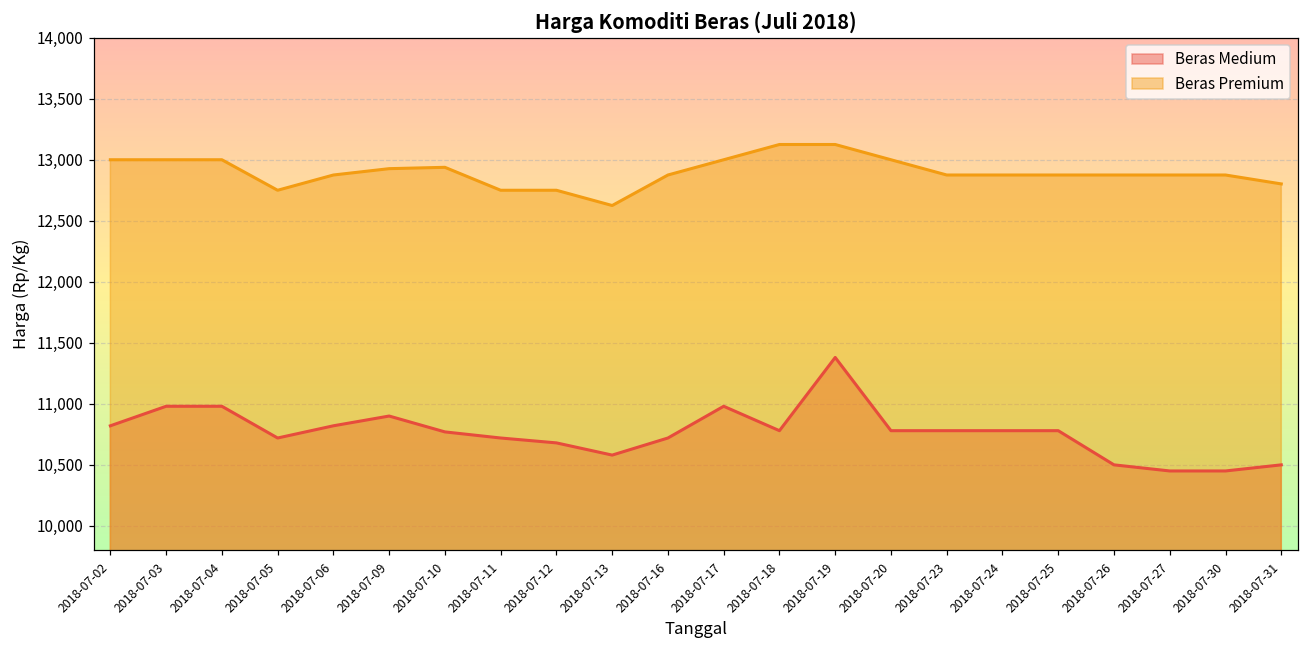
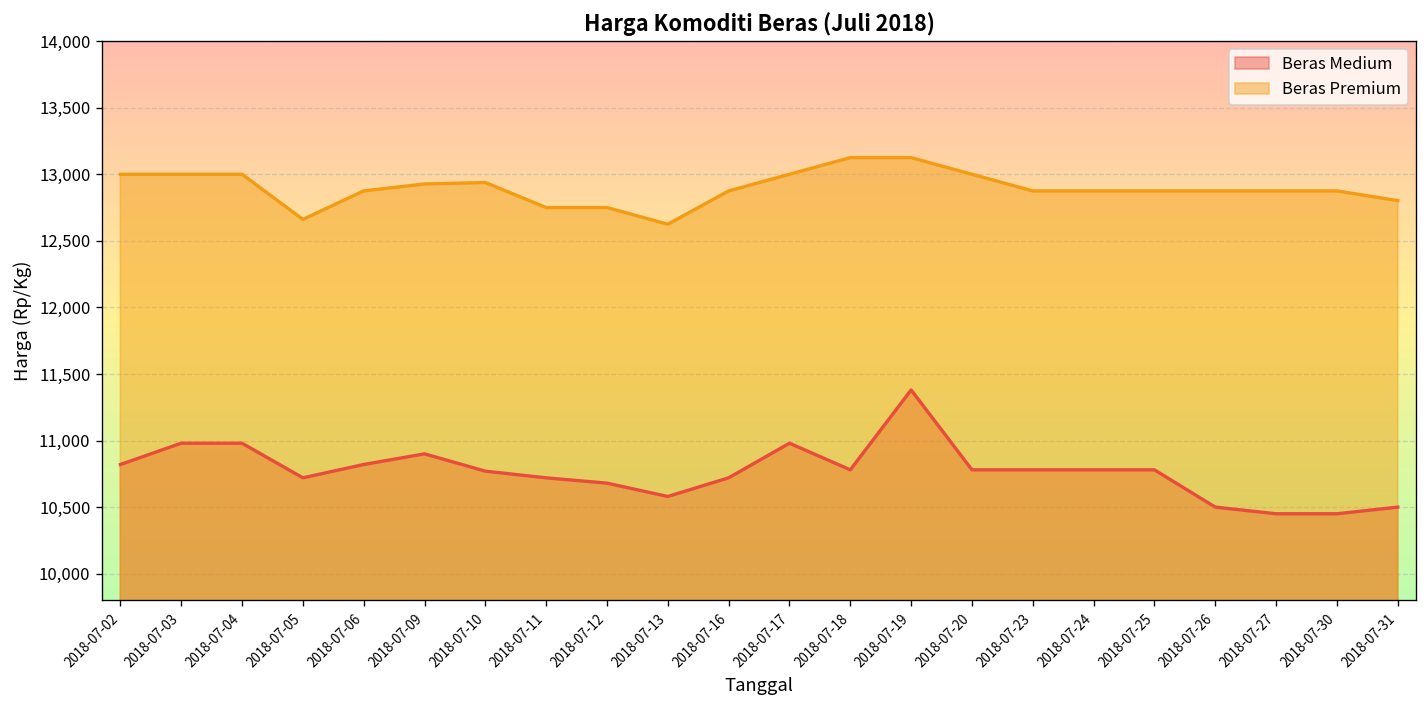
  {
    "Beras Medium": {
      "2018-07-02": "10,820",
      "2018-07-03": "10,980",
      "2018-07-04": "10,980",
      "2018-07-05": "10,720",
      "2018-07-06": "10,820",
      "2018-07-09": "10,900",
      "2018-07-10": "10,770",
      "2018-07-11": "10,720",
      "2018-07-12": "10,680",
      "2018-07-13": "10,580",
      "2018-07-16": "10,720",
      "2018-07-17": "10,980",
      "2018-07-18": "10,780",
      "2018-07-19": "11,380",
      "2018-07-20": "10,780",
      "2018-07-23": "10,780",
      "2018-07-24": "10,780",
      "2018-07-25": "10,780",
      "2018-07-26": "10,500",
      "2018-07-27": "10,450",
      "2018-07-30": "10,450",
      "2018-07-31": "10,500"
    },
    "Beras Premium": {
      "2018-07-02": "13,000",
      "2018-07-03": "13,000",
      "2018-07-04": "13,000",
-     "2018-07-05": "12,750",
+     "2018-07-05": "12,660",
      "2018-07-06": "12,880",
      "2018-07-09": "12,930",
      "2018-07-10": "12,940",
      "2018-07-11": "12,750",
      "2018-07-12": "12,750",
      "2018-07-13": "12,630",
      "2018-07-16": "12,880",
      "2018-07-17": "13,000",
      "2018-07-18": "13,130",
      "2018-07-19": "13,130",
      "2018-07-20": "13,000",
      "2018-07-23": "12,880",
      "2018-07-24": "12,880",
      "2018-07-25": "12,880",
      "2018-07-26": "12,880",
      "2018-07-27": "12,880",
      "2018-07-30": "12,880",
      "2018-07-31": "12,800"
    }
  }
